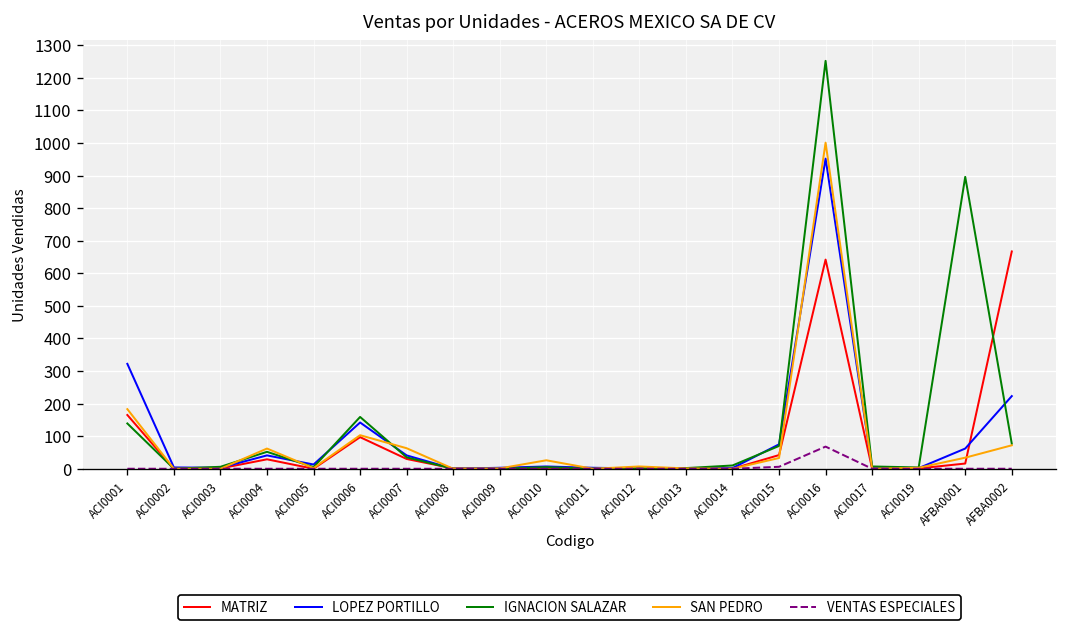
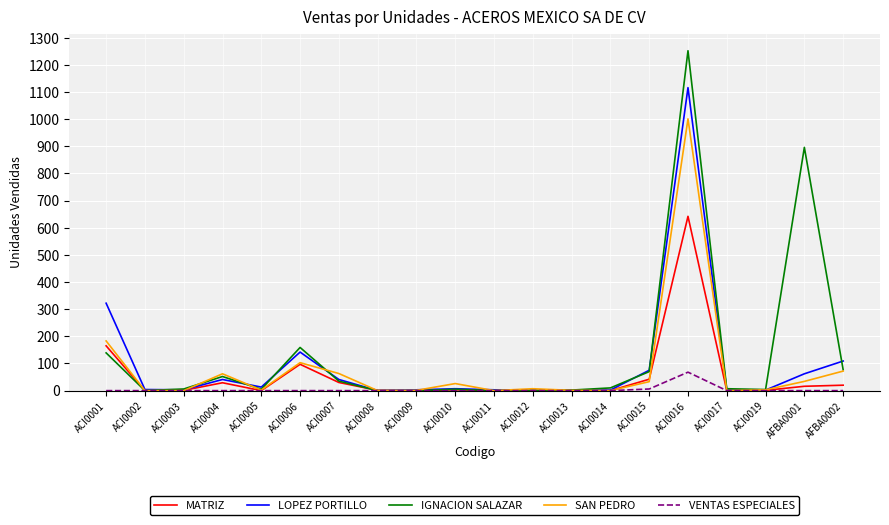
  {
    "MATRIZ": {
      "ACI0001": 170,
      "ACI0004": 30,
      "ACI0016": 640,
      "AFBA0001": 20,
-     "AFBA0002": 670
+     "AFBA0002": 20
    },
    "LOPEZ PORTILLO": {
      "ACI0001": 320,
      "ACI0004": 40,
      "ACI0006": 140,
-     "ACI0016": 950,
+     "ACI0016": 1120,
      "AFBA0001": 60,
-     "AFBA0002": 220
+     "AFBA0002": 110
    },
    "IGNACION SALAZAR": {
      "ACI0001": 140,
      "ACI0004": 50,
      "ACI0006": 160,
      "ACI0016": 1250,
      "AFBA0001": 900
    },
    "SAN PEDRO": {
      "ACI0001": 180,
      "ACI0004": 60,
      "ACI0007": 60,
      "ACI0010": 30,
      "ACI0016": 1000,
      "AFBA0001": 30
    },
    "VENTAS ESPECIALES": {
      "ACI0001": 0,
      "ACI0004": 0,
      "ACI0006": 0,
      "ACI0007": 0,
      "ACI0015": 10,
      "ACI0016": 70,
      "AFBA0001": 0,
      "AFBA0002": 0
    }
  }
